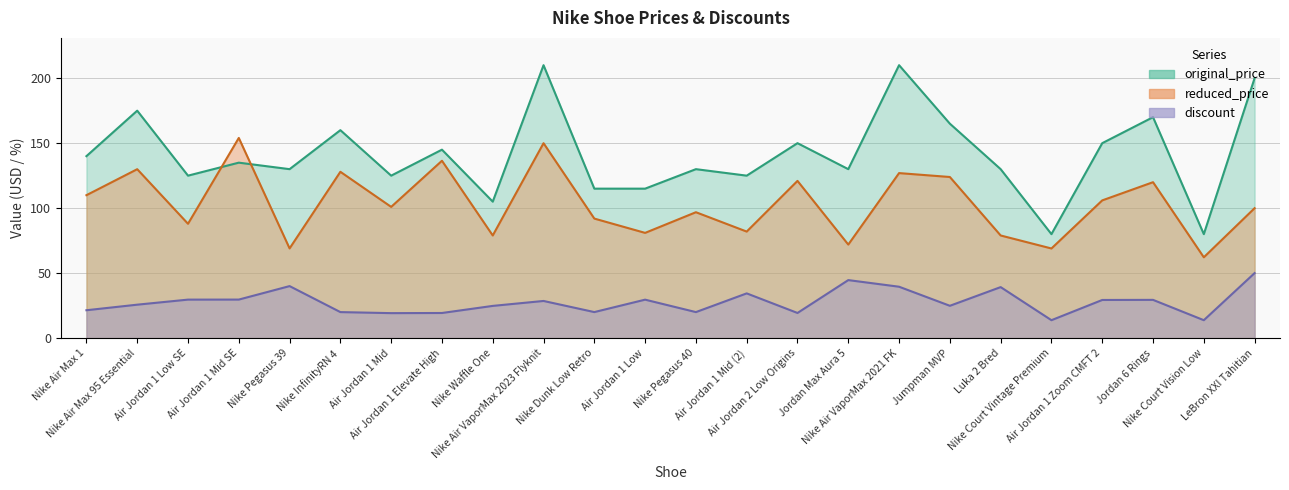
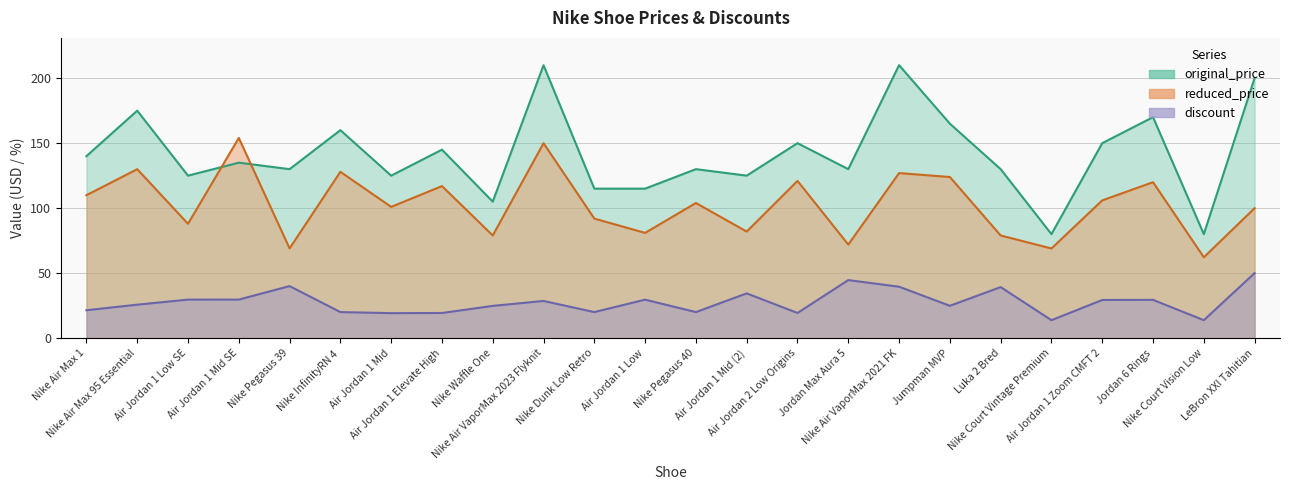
  {
    "reduced_price": {
      "Nike Air Max 1": 110,
      "Nike Air Max 95 Essential": 130,
      "Air Jordan 1 Low SE": 88,
      "Air Jordan 1 Mid SE": 154,
      "Nike Pegasus 39": 69,
      "Nike InfinityRN 4": 128,
      "Air Jordan 1 Mid": 101,
-     "Air Jordan 1 Elevate High": 136,
+     "Air Jordan 1 Elevate High": 117,
      "Nike Waffle One": 79,
      "Nike Air VaporMax 2023 Flyknit": 150,
      "Nike Dunk Low Retro": 92,
      "Air Jordan 1 Low": 81,
-     "Nike Pegasus 40": 97,
+     "Nike Pegasus 40": 104,
      "Air Jordan 1 Mid (2)": 82,
      "Air Jordan 2 Low Origins": 121,
      "Jordan Max Aura 5": 72,
      "Nike Air VaporMax 2021 FK": 127,
      "Jumpman MVP": 124,
      "Luka 2 Bred": 79,
      "Nike Court Vintage Premium": 69,
      "Air Jordan 1 Zoom CMFT 2": 106,
      "Jordan 6 Rings": 120,
      "Nike Court Vision Low": 62,
      "LeBron XXI Tahitian": 100
    }
  }
